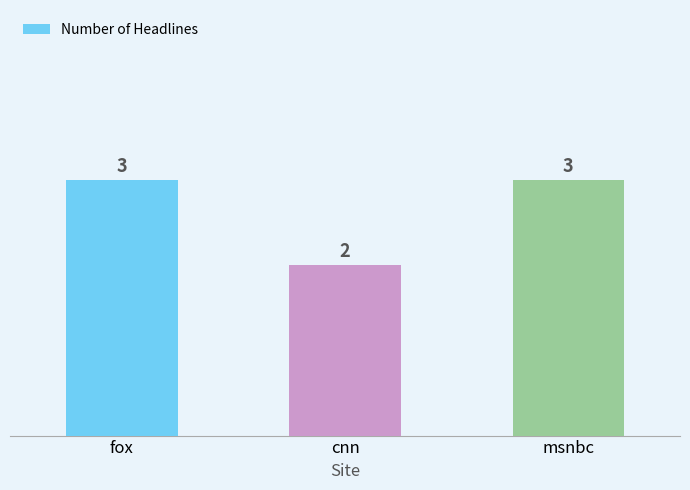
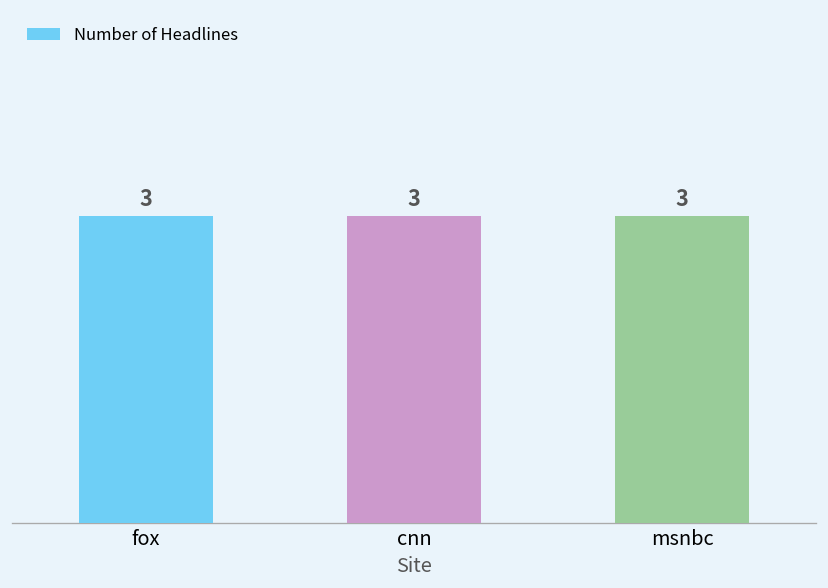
  {
    "fox": 3,
-   "cnn": 2,
+   "cnn": 3,
    "msnbc": 3
  }
